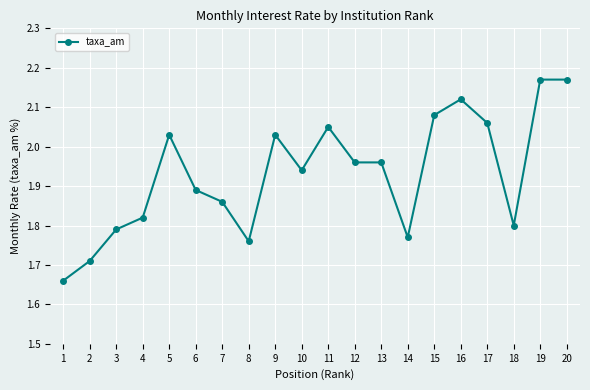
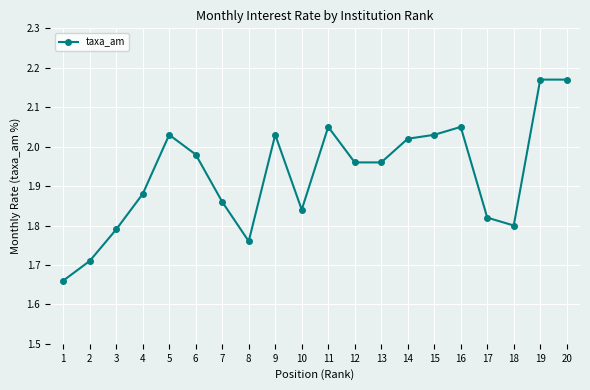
  {
    "1": 1.66,
    "2": 1.71,
    "3": 1.79,
-   "4": 1.82,
+   "4": 1.88,
    "5": 2.03,
-   "6": 1.89,
+   "6": 1.98,
    "7": 1.86,
    "8": 1.76,
    "9": 2.03,
-   "10": 1.94,
+   "10": 1.84,
    "11": 2.05,
    "12": 1.96,
    "13": 1.96,
-   "14": 1.77,
-   "15": 2.08,
-   "16": 2.12,
-   "17": 2.06,
+   "14": 2.02,
+   "15": 2.03,
+   "16": 2.05,
+   "17": 1.82,
    "18": 1.80,
    "19": 2.17,
    "20": 2.17
  }
